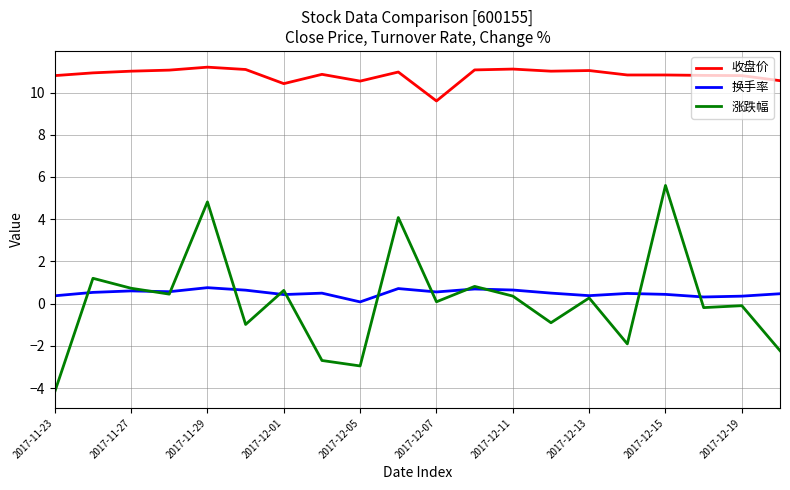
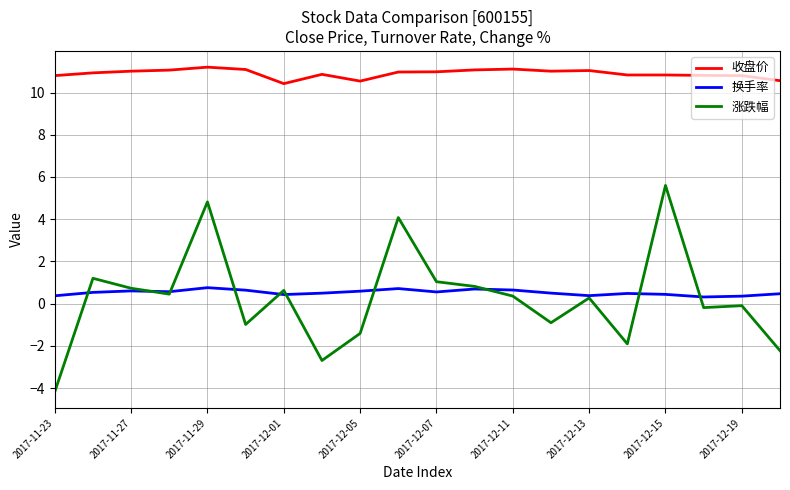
  {
    "收盘价": {
      "2017-11-23": 10.8,
      "2017-11-27": 11.0,
      "2017-11-29": 11.2,
      "2017-12-01": 10.4,
      "2017-12-05": 10.5,
-     "2017-12-07": 9.6,
+     "2017-12-07": 11.0,
      "2017-12-11": 11.1,
      "2017-12-13": 11.0,
      "2017-12-15": 10.8
    },
    "换手率": {
      "2017-11-23": 0.4,
      "2017-11-27": 0.6,
      "2017-11-29": 0.8,
      "2017-12-01": 0.4,
-     "2017-12-05": 0.1,
+     "2017-12-05": 0.6,
      "2017-12-07": 0.6,
      "2017-12-11": 0.6,
      "2017-12-15": 0.4,
      "2017-12-19": 0.4
    },
    "涨跌幅": {
      "2017-11-23": -4.2,
      "2017-11-27": 0.7,
      "2017-11-29": 4.8,
      "2017-12-01": 0.6,
-     "2017-12-05": -2.9,
-     "2017-12-07": 0.1,
+     "2017-12-05": -1.4,
+     "2017-12-07": 1.0,
      "2017-12-11": 0.4,
      "2017-12-15": 5.6,
      "2017-12-19": -0.1
    }
  }
